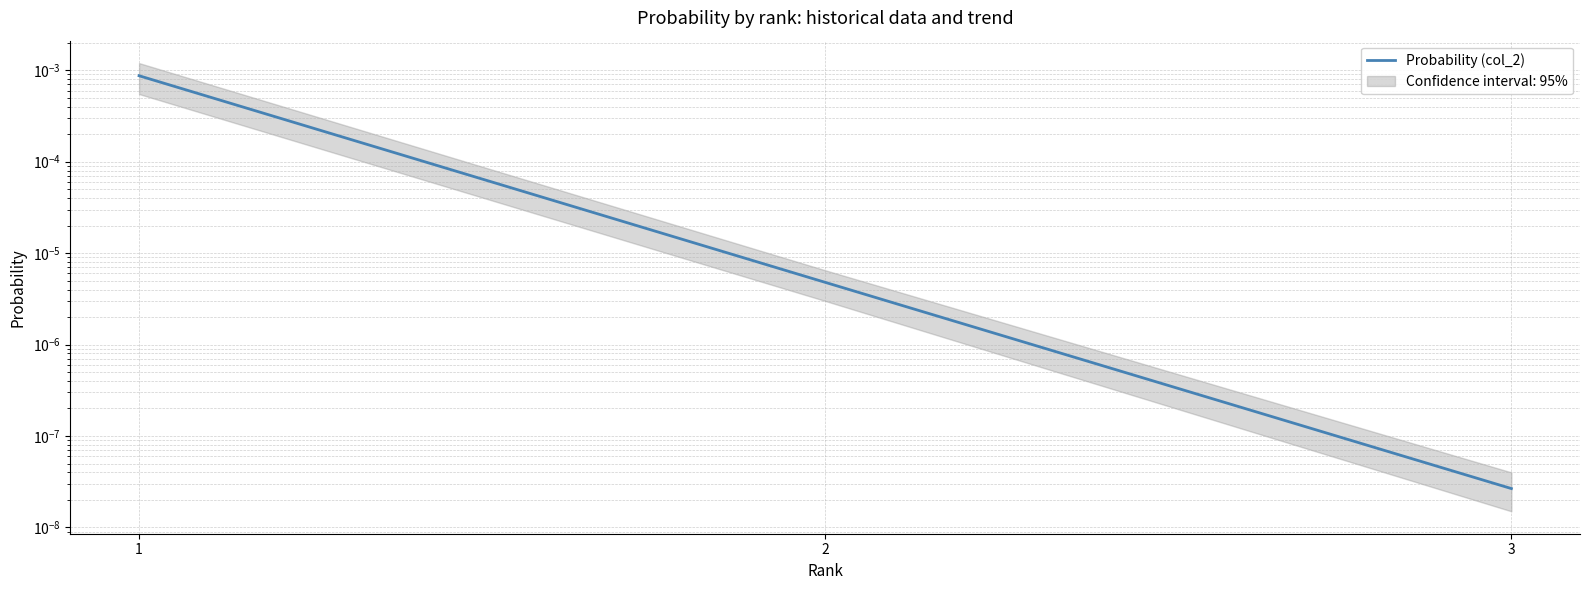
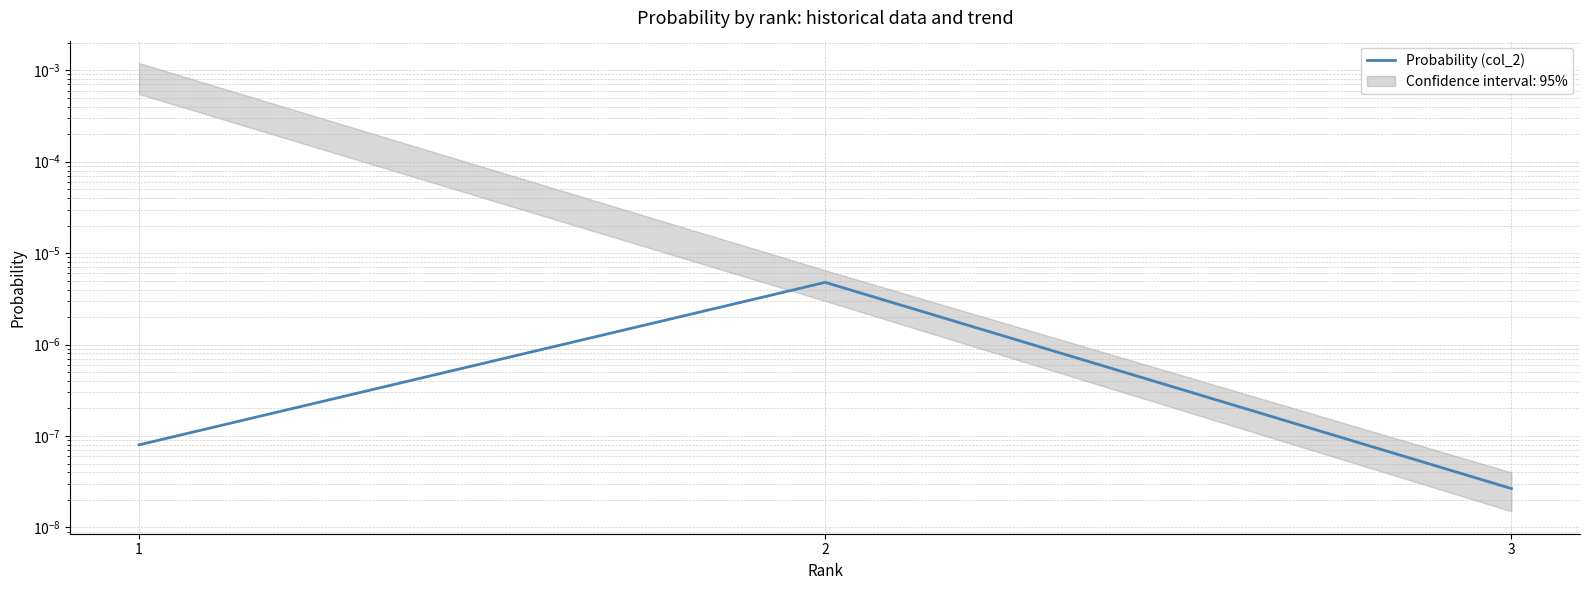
  {
    "Probability (col_2)": {
-     "1": 0.0009,
+     "1": 0.00000008,
      "2": 0.000005,
      "3": 0.000000027
    }
  }
